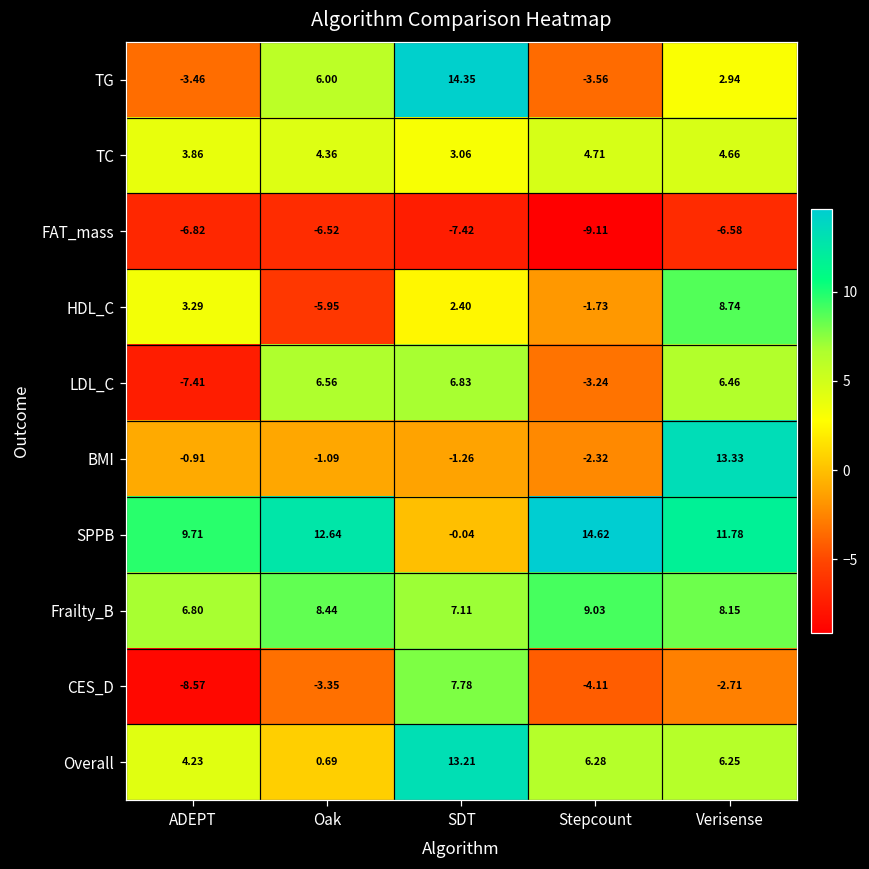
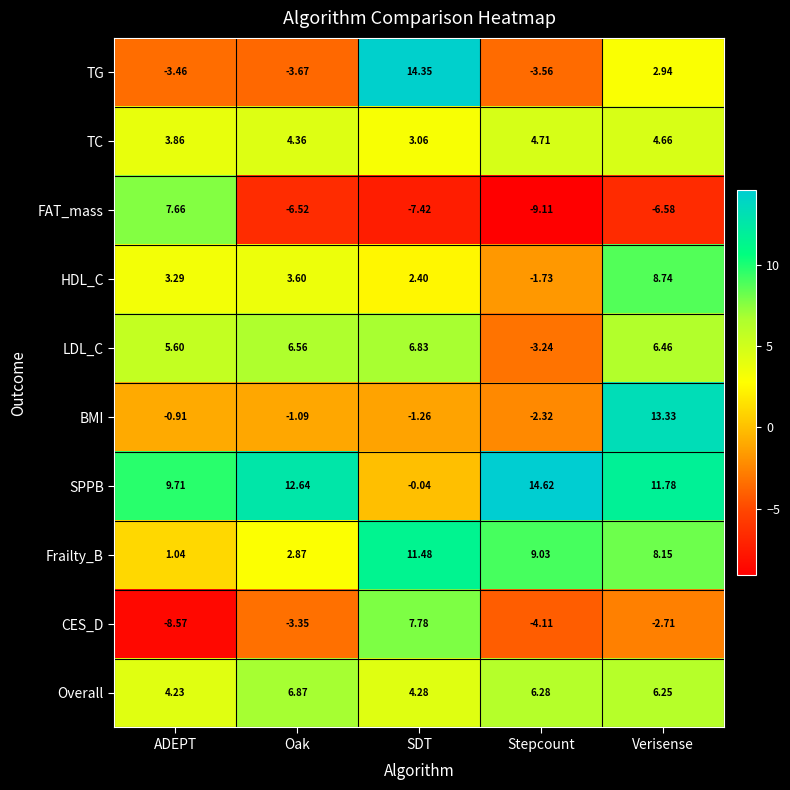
  {
    "TG": {
      "ADEPT": -3.46,
-     "Oak": 6.00,
+     "Oak": -3.67,
      "SDT": 14.35,
      "Stepcount": -3.56,
      "Verisense": 2.94
    },
    "TC": {
      "ADEPT": 3.86,
      "Oak": 4.36,
      "SDT": 3.06,
      "Stepcount": 4.71,
      "Verisense": 4.66
    },
    "FAT_mass": {
-     "ADEPT": -6.82,
+     "ADEPT": 7.66,
      "Oak": -6.52,
      "SDT": -7.42,
      "Stepcount": -9.11,
      "Verisense": -6.58
    },
    "HDL_C": {
      "ADEPT": 3.29,
-     "Oak": -5.95,
+     "Oak": 3.60,
      "SDT": 2.40,
      "Stepcount": -1.73,
      "Verisense": 8.74
    },
    "LDL_C": {
-     "ADEPT": -7.41,
+     "ADEPT": 5.60,
      "Oak": 6.56,
      "SDT": 6.83,
      "Stepcount": -3.24,
      "Verisense": 6.46
    },
    "BMI": {
      "ADEPT": -0.91,
      "Oak": -1.09,
      "SDT": -1.26,
      "Stepcount": -2.32,
      "Verisense": 13.33
    },
    "SPPB": {
      "ADEPT": 9.71,
      "Oak": 12.64,
      "SDT": -0.04,
      "Stepcount": 14.62,
      "Verisense": 11.78
    },
    "Frailty_B": {
-     "ADEPT": 6.80,
-     "Oak": 8.44,
-     "SDT": 7.11,
+     "ADEPT": 1.04,
+     "Oak": 2.87,
+     "SDT": 11.48,
      "Stepcount": 9.03,
      "Verisense": 8.15
    },
    "CES_D": {
      "ADEPT": -8.57,
      "Oak": -3.35,
      "SDT": 7.78,
      "Stepcount": -4.11,
      "Verisense": -2.71
    },
    "Overall": {
      "ADEPT": 4.23,
-     "Oak": 0.69,
-     "SDT": 13.21,
+     "Oak": 6.87,
+     "SDT": 4.28,
      "Stepcount": 6.28,
      "Verisense": 6.25
    }
  }
